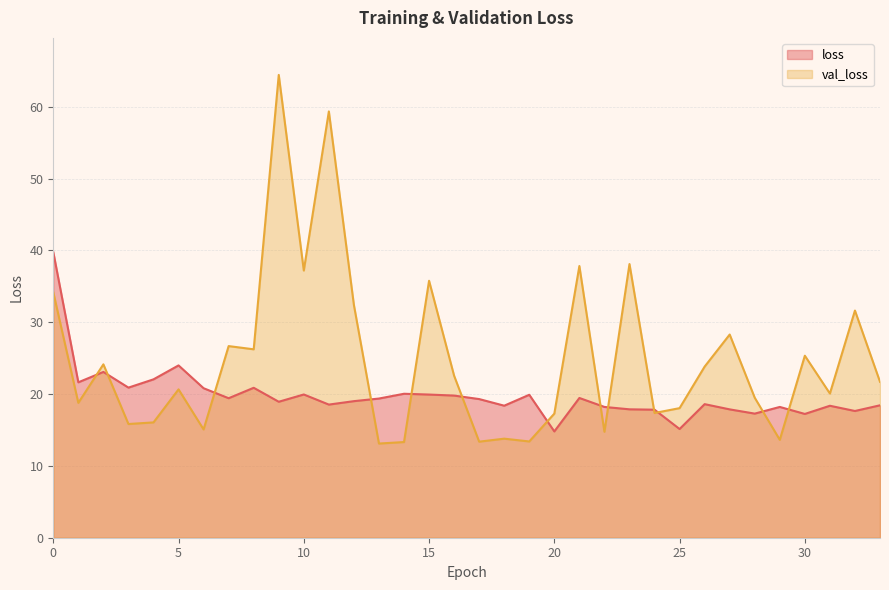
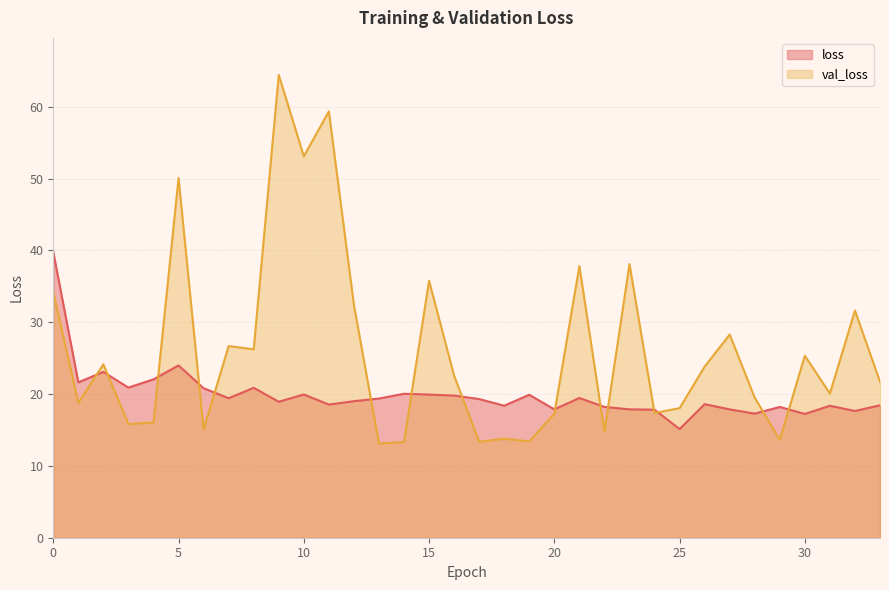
  {
    "loss": {
      "0": 40,
      "5": 24,
      "10": 20,
      "15": 20,
-     "20": 15,
+     "20": 18,
      "25": 15,
      "30": 17
    },
    "val_loss": {
      "0": 34,
-     "5": 21,
-     "10": 37,
+     "5": 50,
+     "10": 53,
      "15": 36,
      "20": 17,
      "25": 18,
      "30": 25
    }
  }
